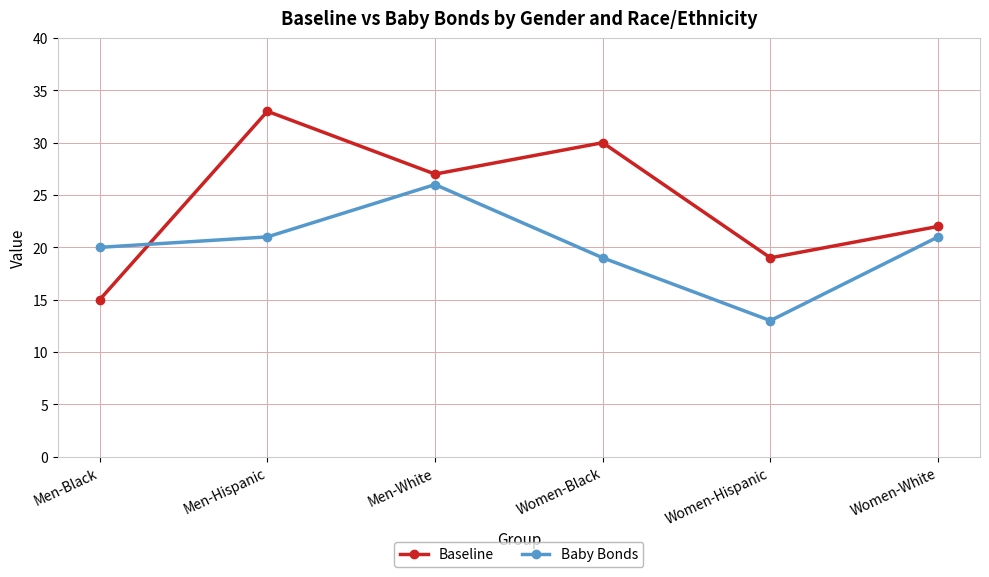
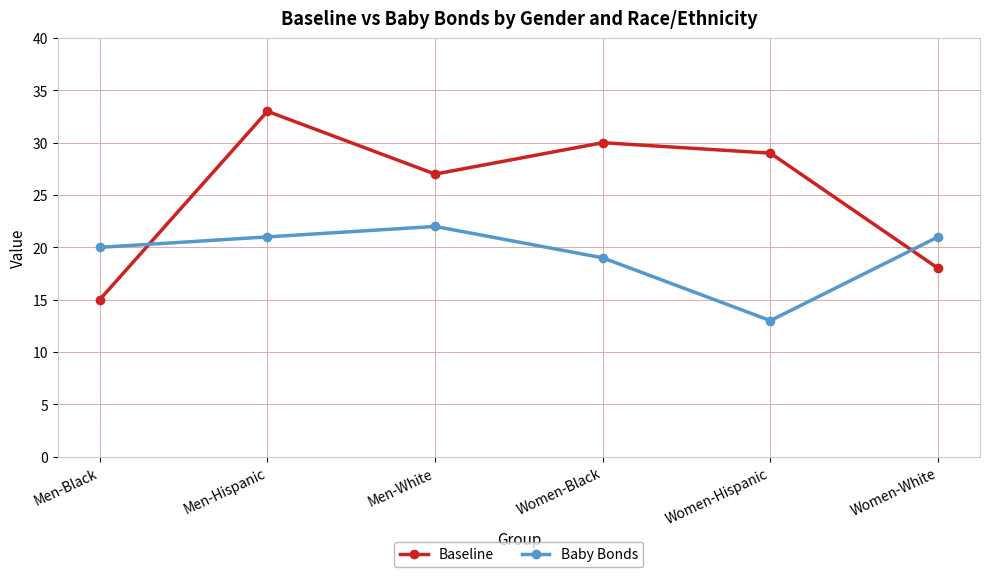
  {
    "Baseline": {
      "Men-Black": 15,
      "Men-Hispanic": 33,
      "Men-White": 27,
      "Women-Black": 30,
-     "Women-Hispanic": 19,
-     "Women-White": 22
+     "Women-Hispanic": 29,
+     "Women-White": 18
    },
    "Baby Bonds": {
      "Men-Black": 20,
      "Men-Hispanic": 21,
-     "Men-White": 26,
+     "Men-White": 22,
      "Women-Black": 19,
      "Women-Hispanic": 13,
      "Women-White": 21
    }
  }
